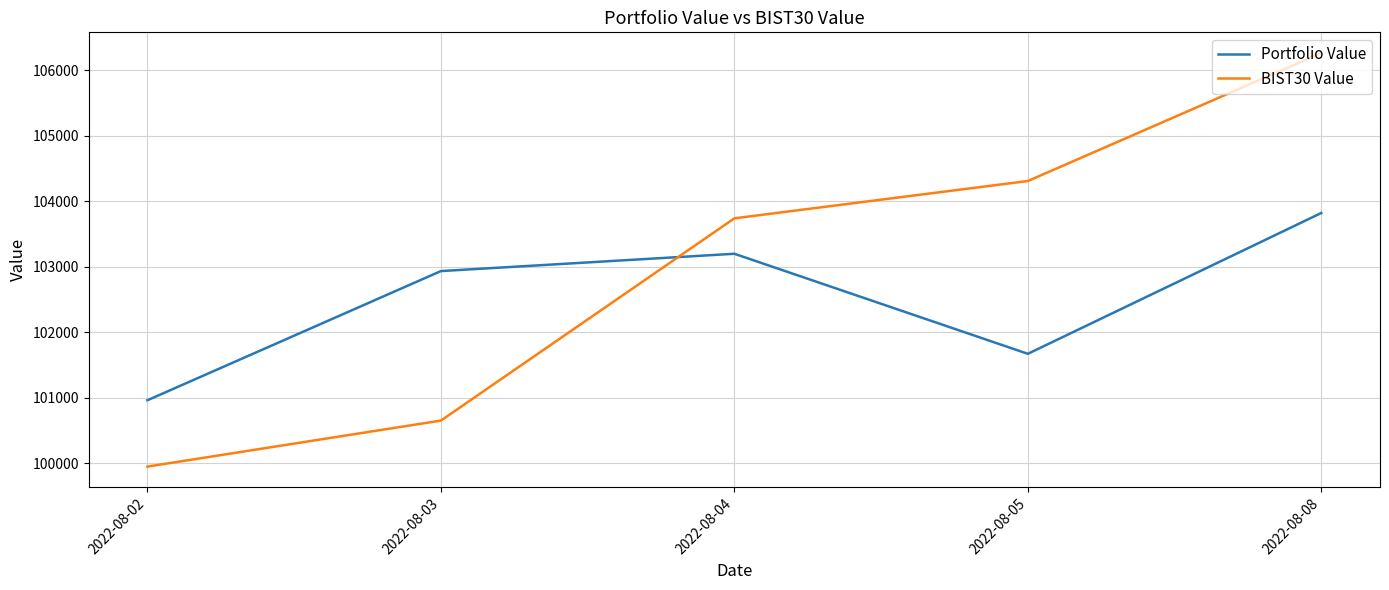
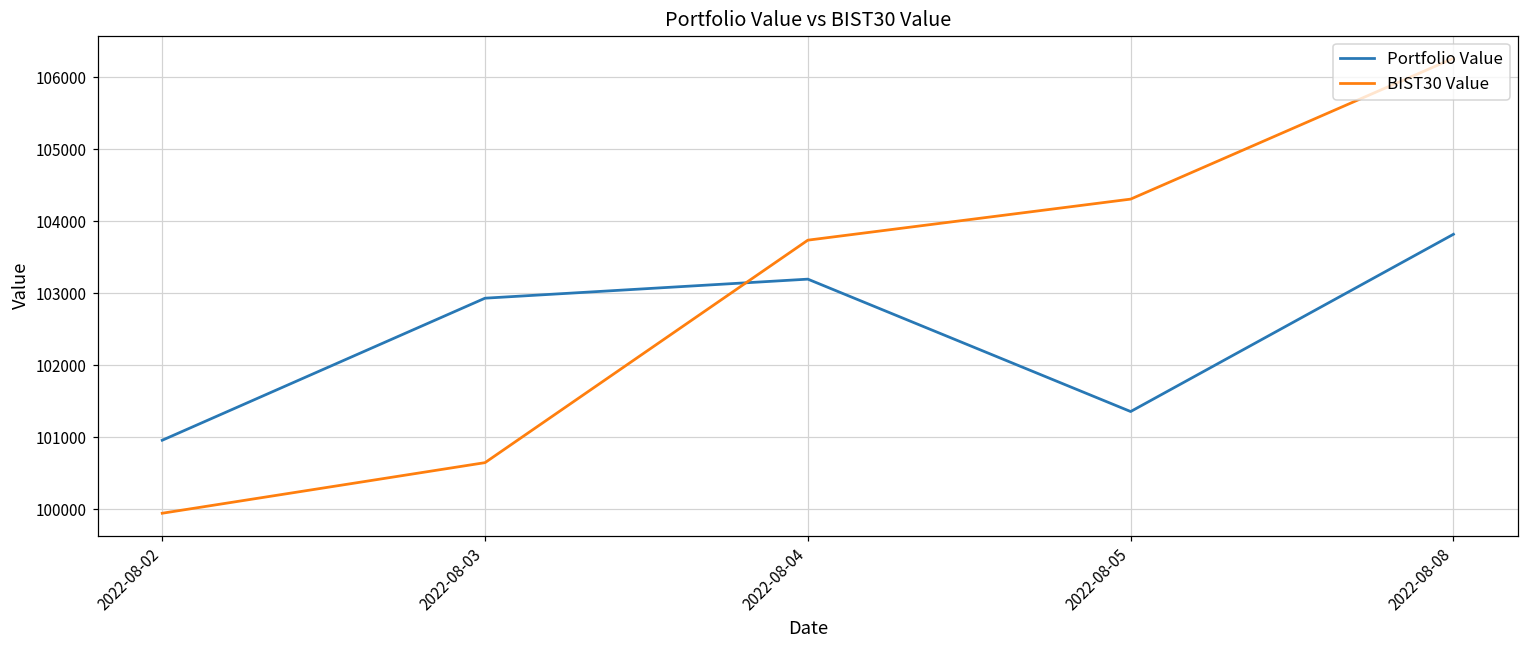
  {
    "Portfolio Value": {
      "2022-08-02": 101000,
      "2022-08-03": 102900,
      "2022-08-04": 103200,
-     "2022-08-05": 101700,
+     "2022-08-05": 101400,
      "2022-08-08": 103800
    },
    "BIST30 Value": {
      "2022-08-02": 99900,
      "2022-08-03": 100600,
      "2022-08-04": 103700,
      "2022-08-05": 104300
    }
  }
